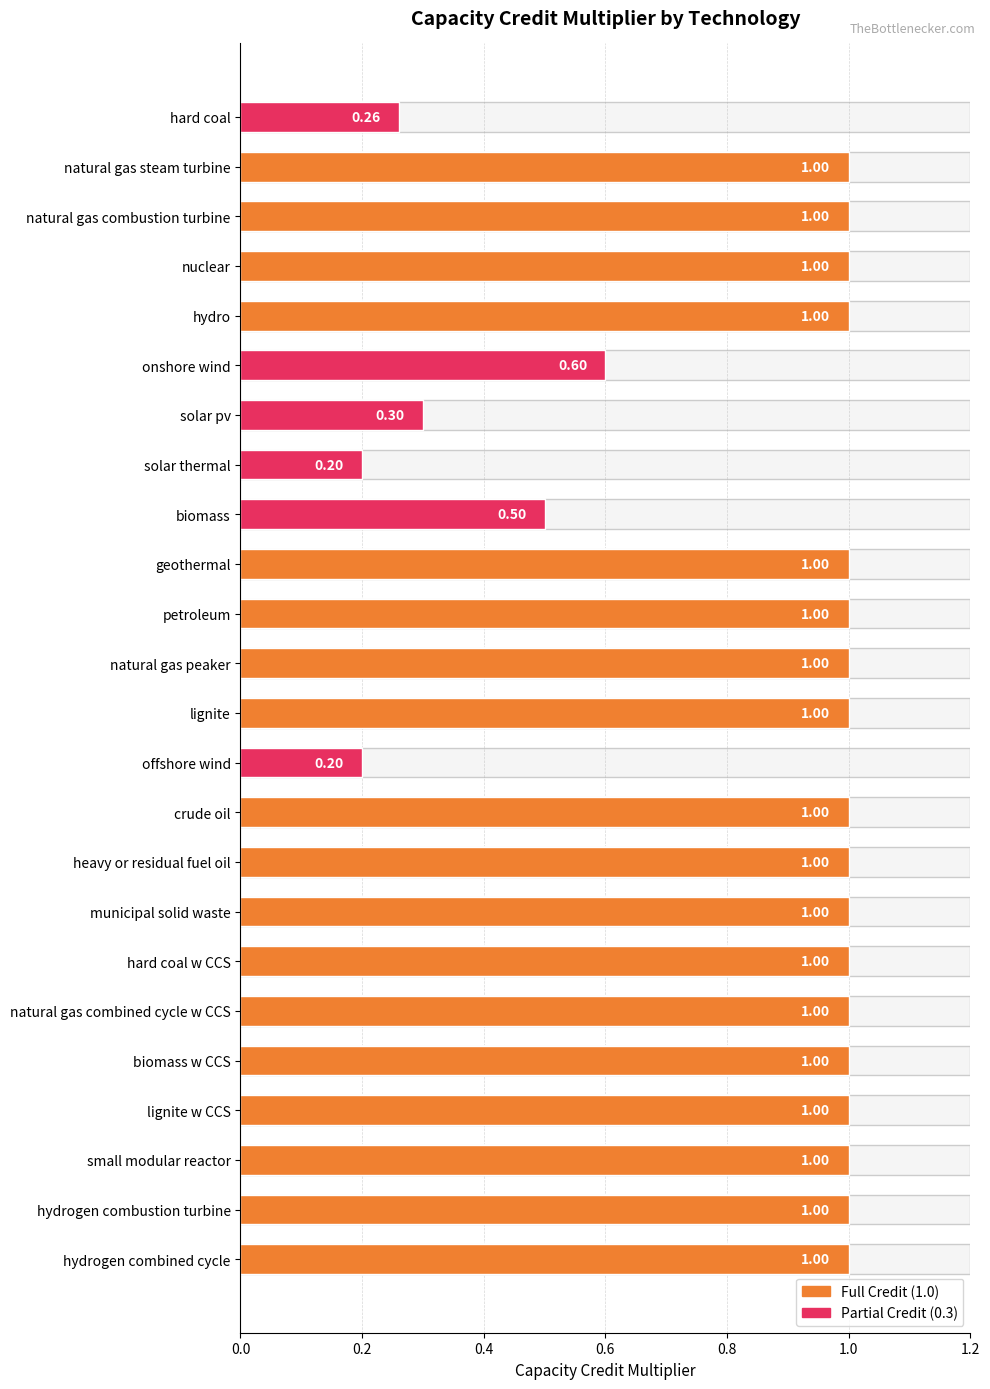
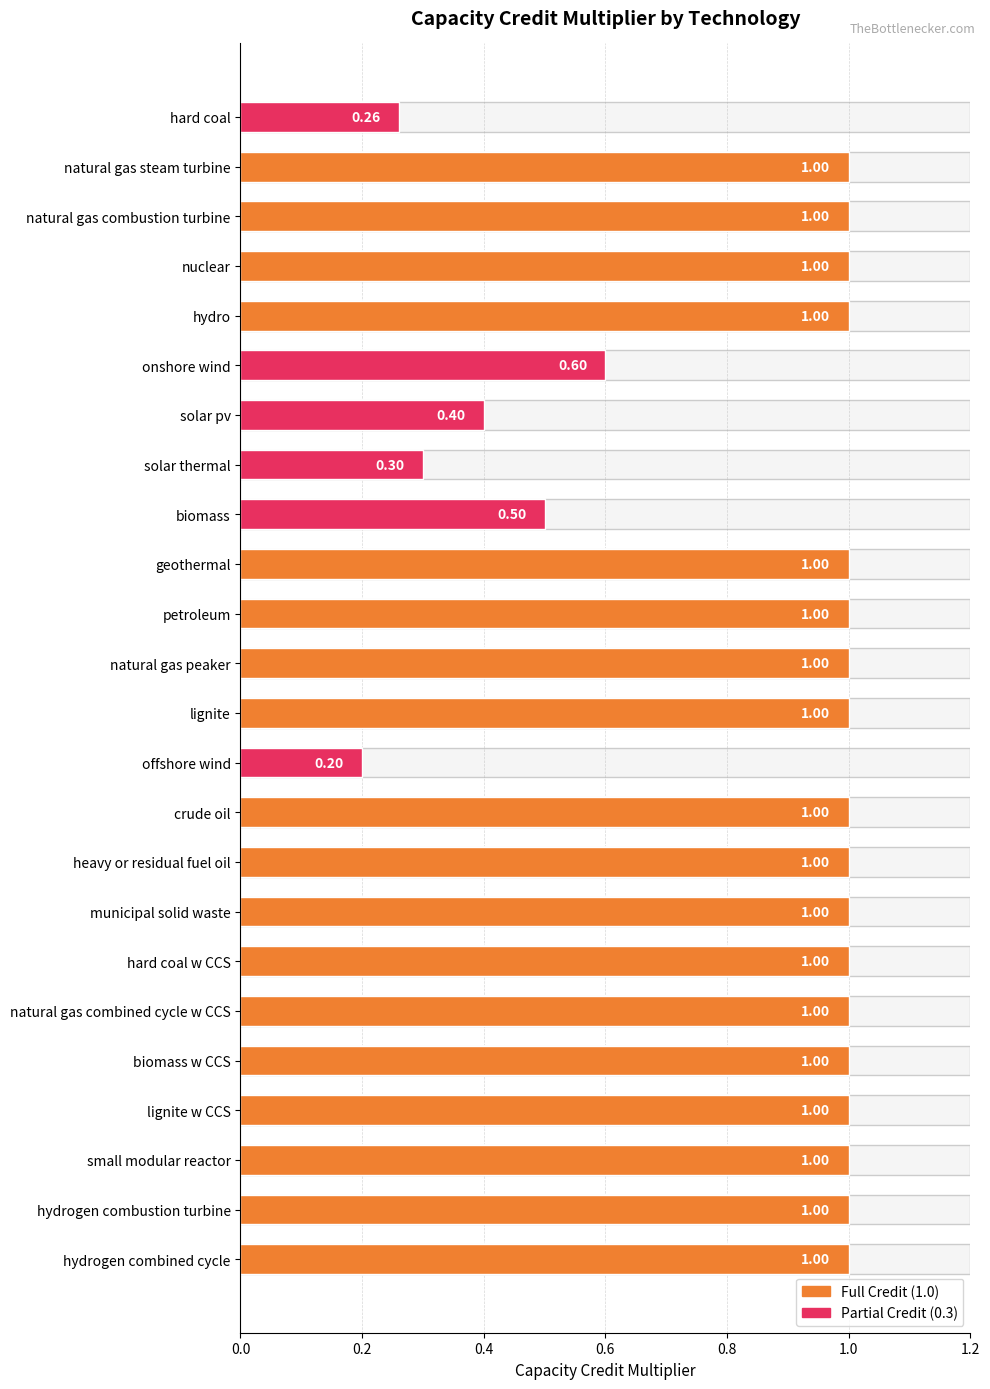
  {
    "hard coal": 0.26,
    "natural gas steam turbine": 1.00,
    "natural gas combustion turbine": 1.00,
    "nuclear": 1.00,
    "hydro": 1.00,
    "onshore wind": 0.60,
-   "solar pv": 0.30,
-   "solar thermal": 0.20,
+   "solar pv": 0.40,
+   "solar thermal": 0.30,
    "biomass": 0.50,
    "geothermal": 1.00,
    "petroleum": 1.00,
    "natural gas peaker": 1.00,
    "lignite": 1.00,
    "offshore wind": 0.20,
    "crude oil": 1.00,
    "heavy or residual fuel oil": 1.00,
    "municipal solid waste": 1.00,
    "hard coal w CCS": 1.00,
    "natural gas combined cycle w CCS": 1.00,
    "biomass w CCS": 1.00,
    "lignite w CCS": 1.00,
    "small modular reactor": 1.00,
    "hydrogen combustion turbine": 1.00,
    "hydrogen combined cycle": 1.00
  }
